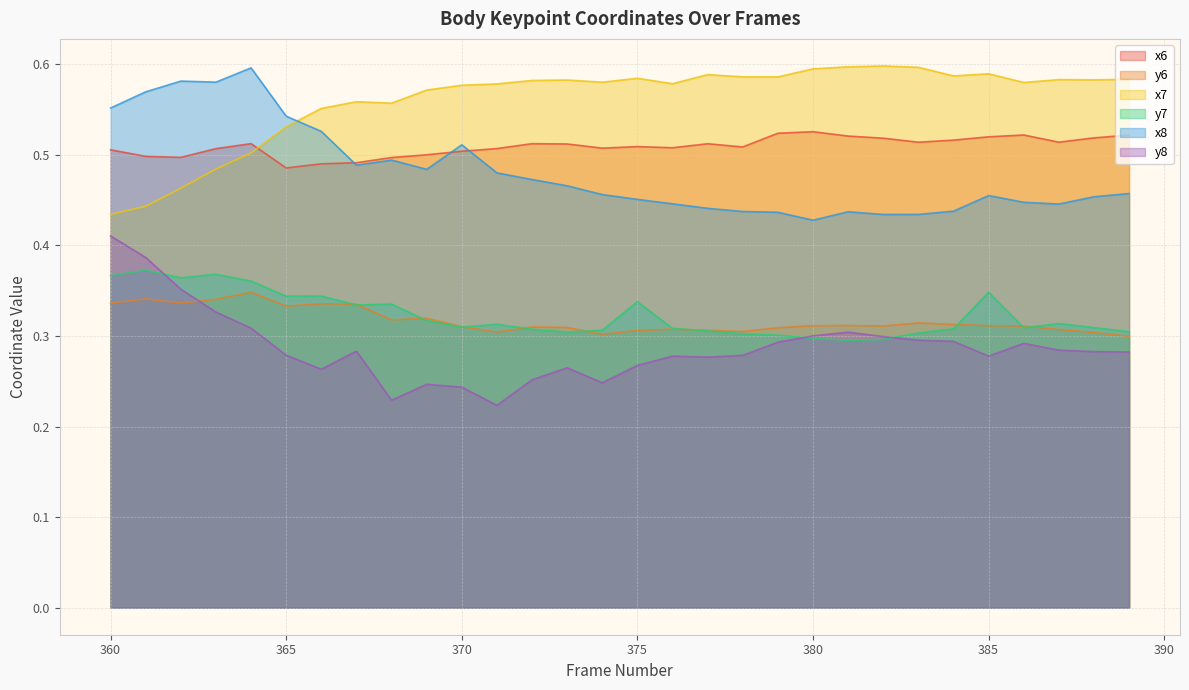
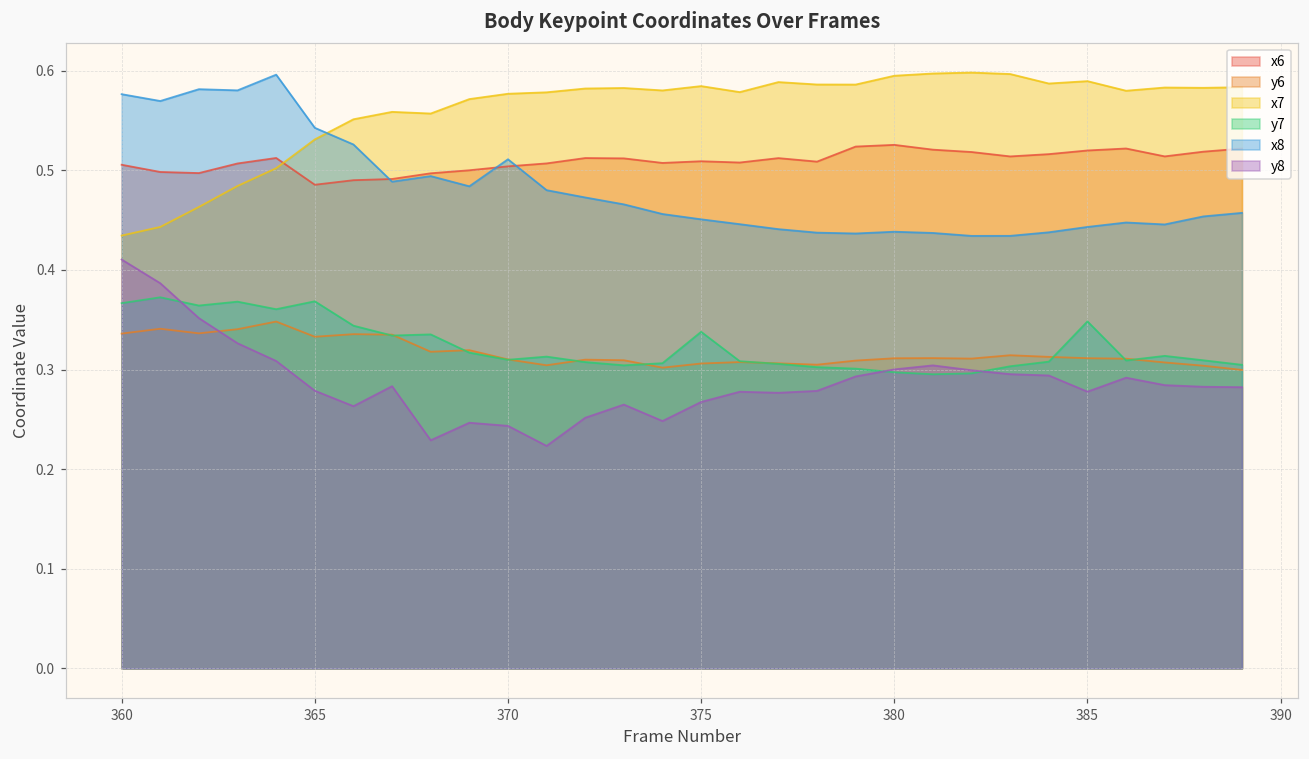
  {
    "y7": {
      "360": 0.37,
-     "365": 0.34,
+     "365": 0.37,
      "375": 0.34,
      "380": 0.30,
      "385": 0.35
    },
    "x8": {
-     "360": 0.55,
+     "360": 0.58,
      "365": 0.54,
      "370": 0.51,
      "375": 0.45,
-     "380": 0.43,
-     "385": 0.46
+     "380": 0.44,
+     "385": 0.44
    },
    "y8": {
      "360": 0.41,
      "365": 0.28,
      "370": 0.24,
      "375": 0.27,
      "380": 0.30,
      "385": 0.28
    }
  }
